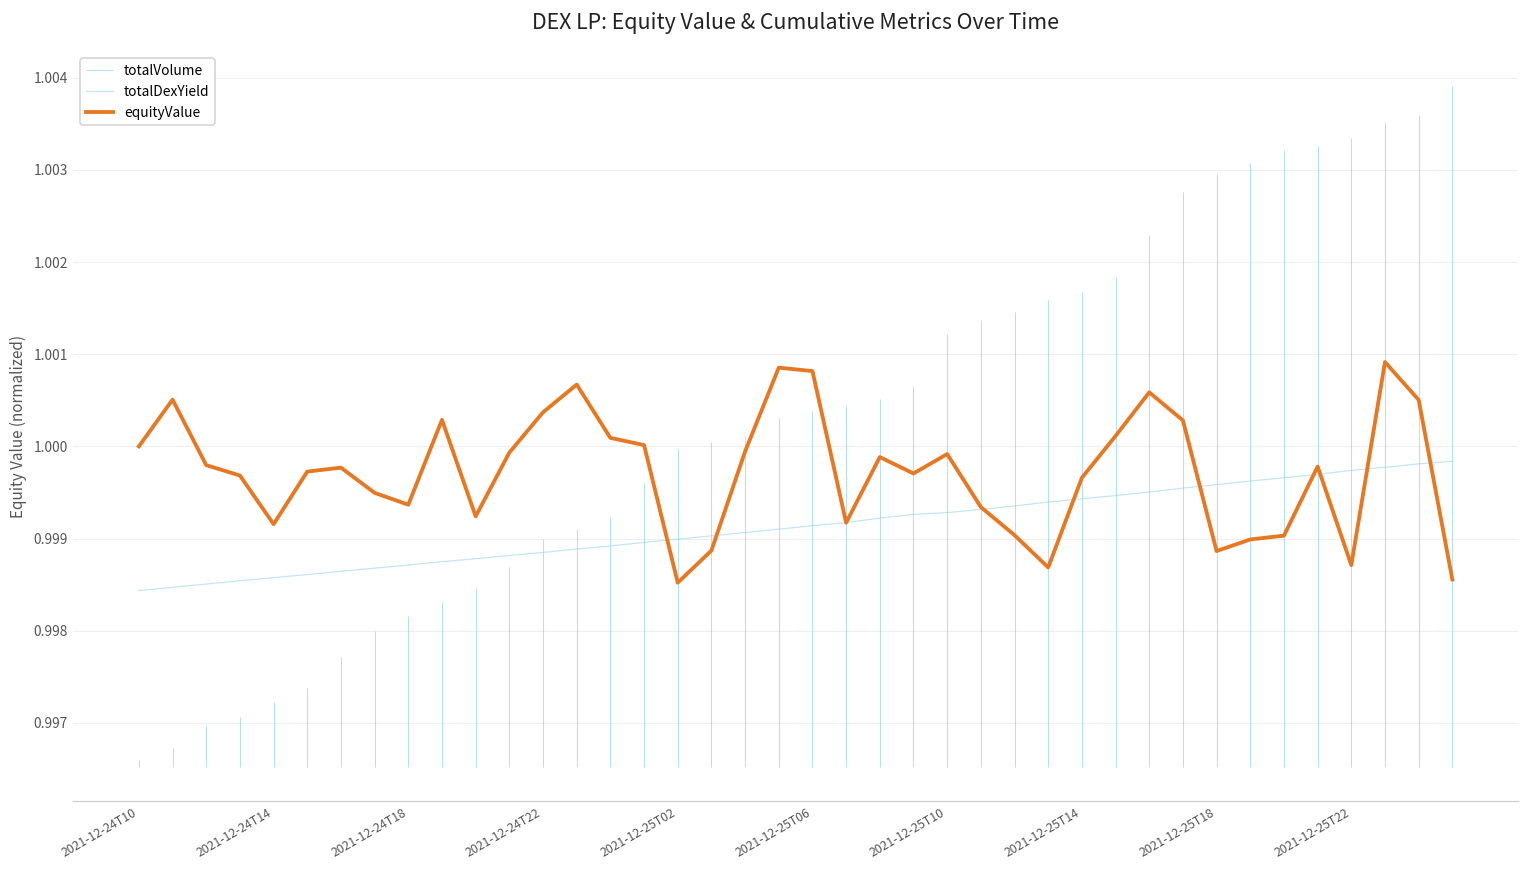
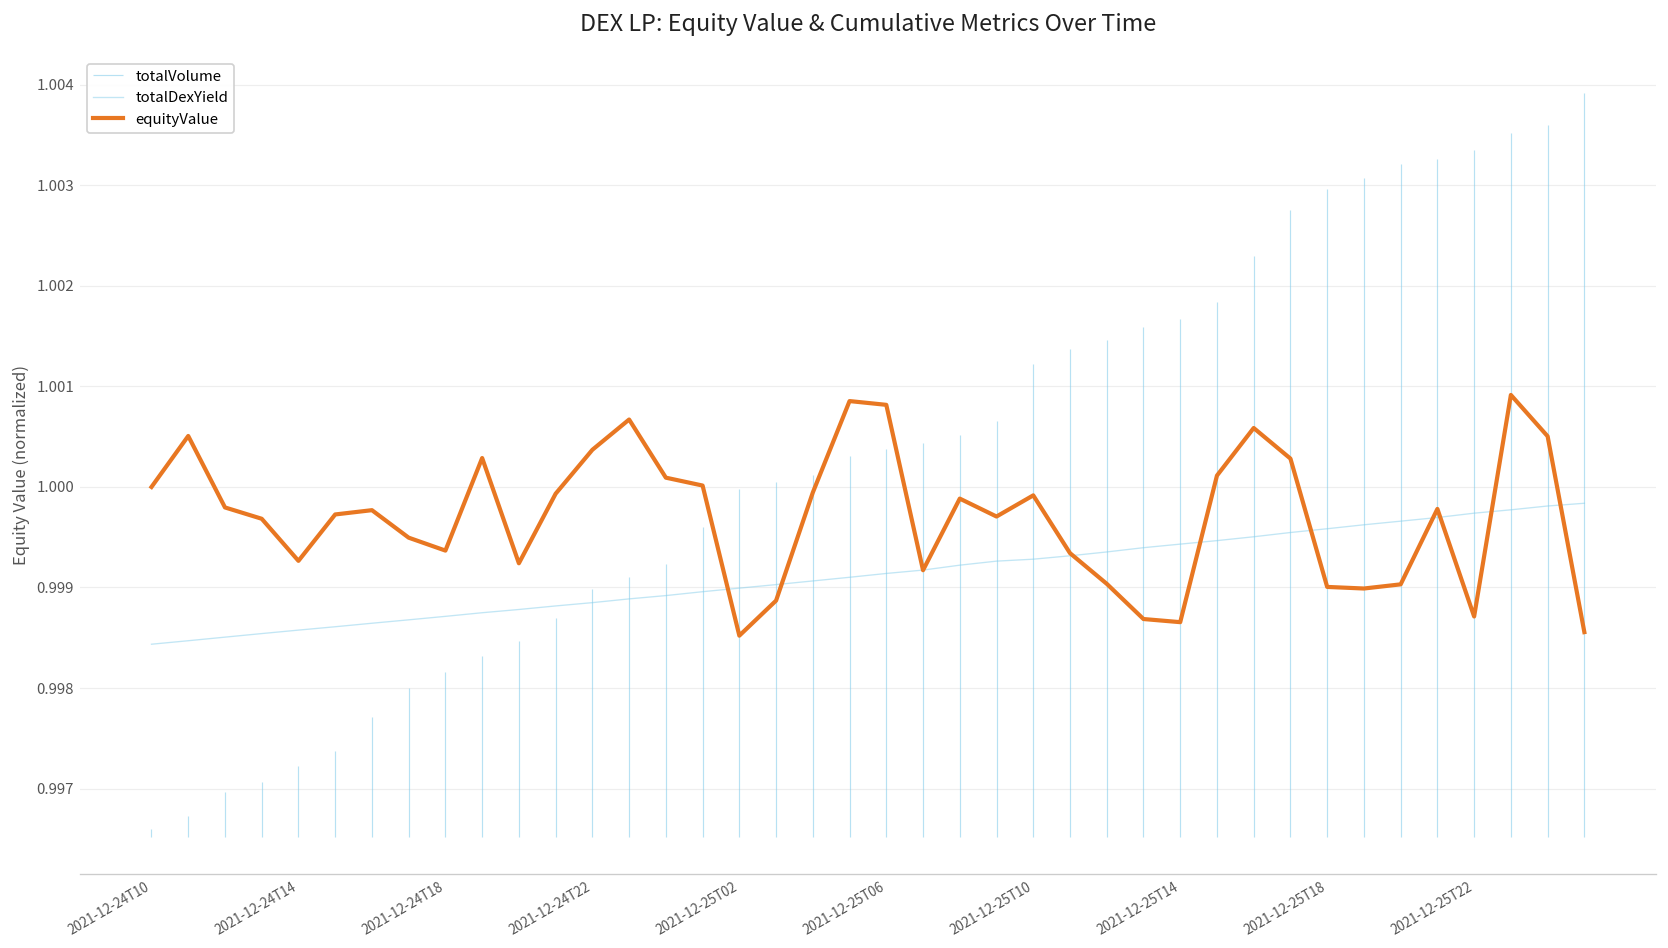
  {
    "totalDexYield": {
      "2021-12-24T10": 0.9984,
      "2021-12-24T14": 0.9986,
      "2021-12-24T18": 0.9987,
      "2021-12-24T22": 0.9988,
      "2021-12-25T02": 0.9990,
      "2021-12-25T06": 0.9991,
      "2021-12-25T10": 0.9993,
      "2021-12-25T14": 0.9994,
      "2021-12-25T18": 0.9996,
      "2021-12-25T22": 0.9997
    },
    "equityValue": {
      "2021-12-24T10": 1.0000,
-     "2021-12-24T14": 0.9992,
+     "2021-12-24T14": 0.9993,
      "2021-12-24T18": 0.9994,
      "2021-12-24T22": 1.0004,
      "2021-12-25T02": 0.9985,
      "2021-12-25T06": 1.0008,
      "2021-12-25T10": 0.9999,
-     "2021-12-25T14": 0.9997,
-     "2021-12-25T18": 0.9989,
+     "2021-12-25T14": 0.9987,
+     "2021-12-25T18": 0.9990,
      "2021-12-25T22": 0.9987
    }
  }
